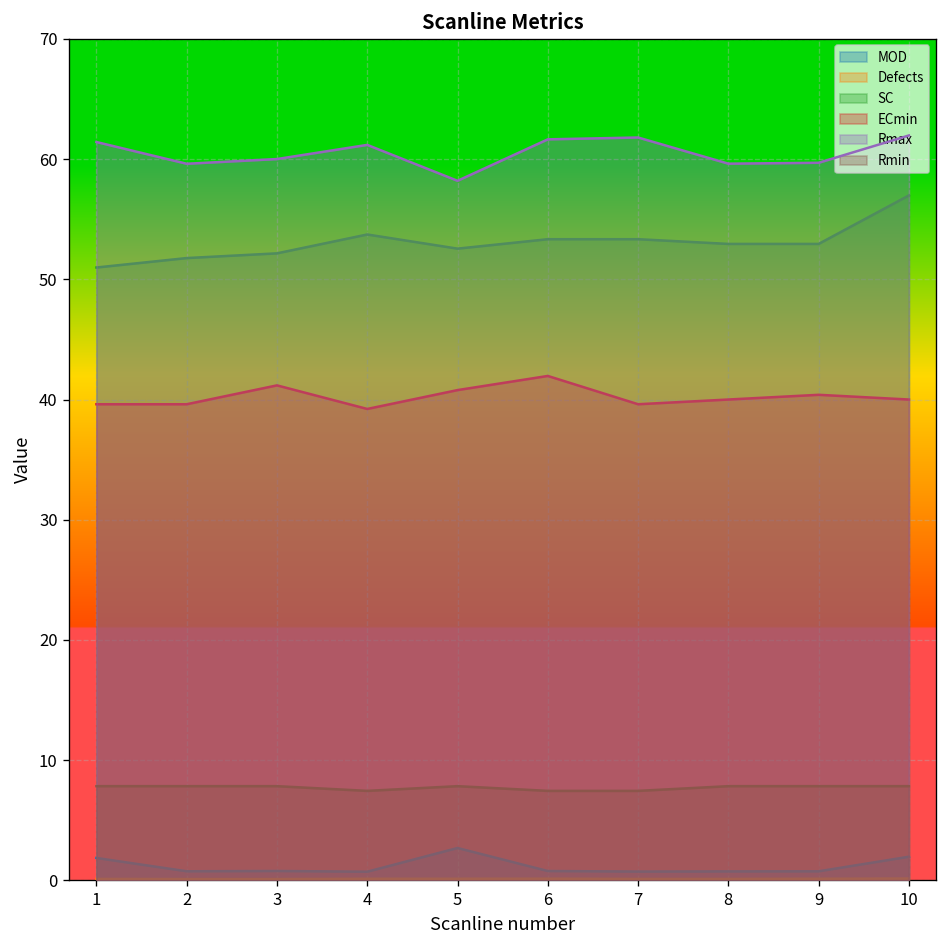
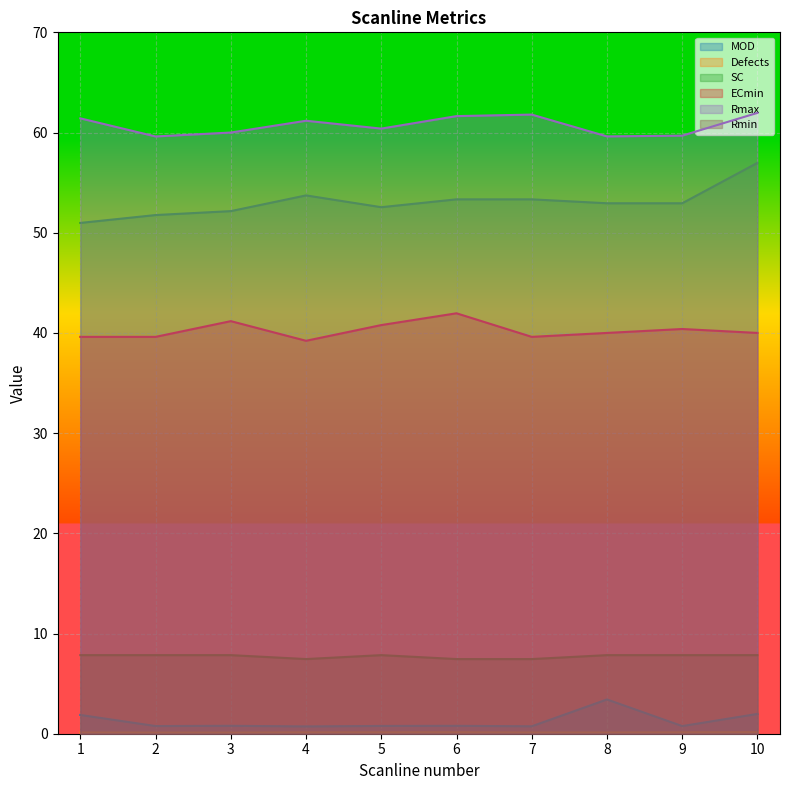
  {
    "MOD": {
      "1": 1.9,
      "2": 0.8,
      "3": 0.8,
      "4": 0.7,
-     "5": 2.7,
+     "5": 0.8,
      "6": 0.8,
      "7": 0.7,
-     "8": 0.8,
+     "8": 3.4,
      "9": 0.8,
      "10": 2.0
    },
    "SC": {
      "1": 51.0,
      "2": 51.8,
      "3": 52.2,
      "4": 53.7,
      "5": 52.5,
      "6": 53.3,
      "7": 53.3,
      "8": 52.9,
      "9": 52.9,
      "10": 57.0
    },
    "Rmax": {
      "1": 61.4,
      "2": 59.6,
      "3": 60.0,
      "4": 61.2,
-     "5": 58.2,
+     "5": 60.4,
      "6": 61.6,
      "7": 61.8,
      "8": 59.6,
      "9": 59.7
    }
  }
